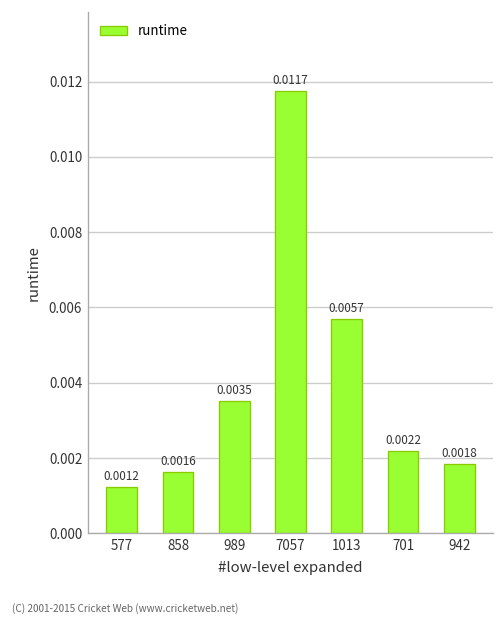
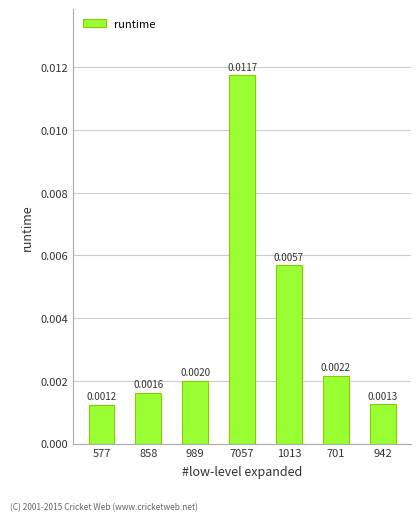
  {
    "577": 0.0012,
    "858": 0.0016,
-   "989": 0.0035,
+   "989": 0.0020,
    "7057": 0.0117,
    "1013": 0.0057,
    "701": 0.0022,
-   "942": 0.0018
+   "942": 0.0013
  }
